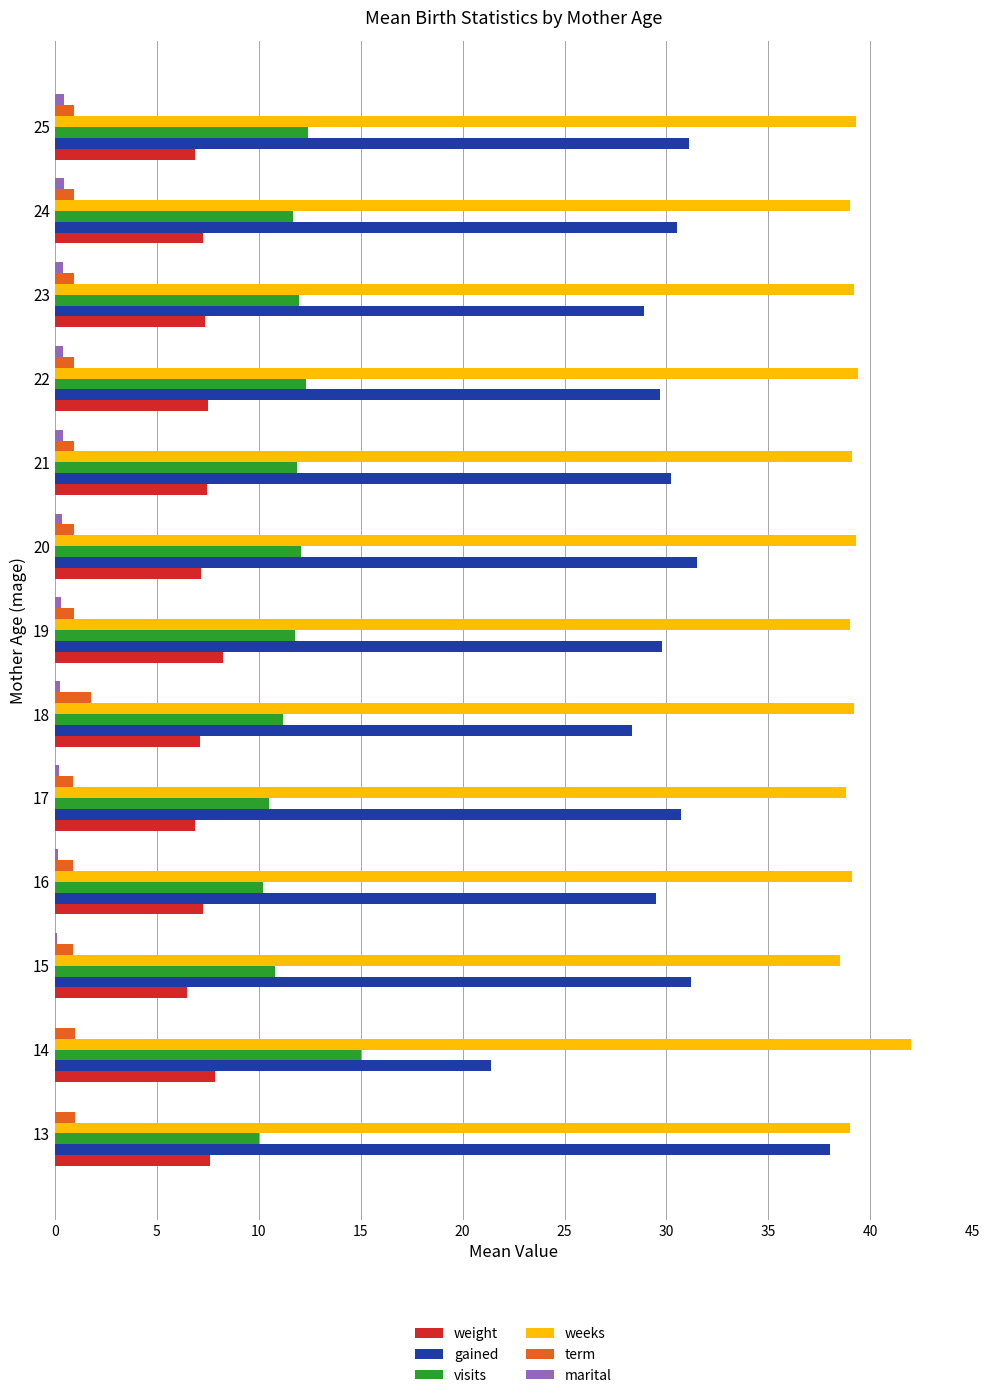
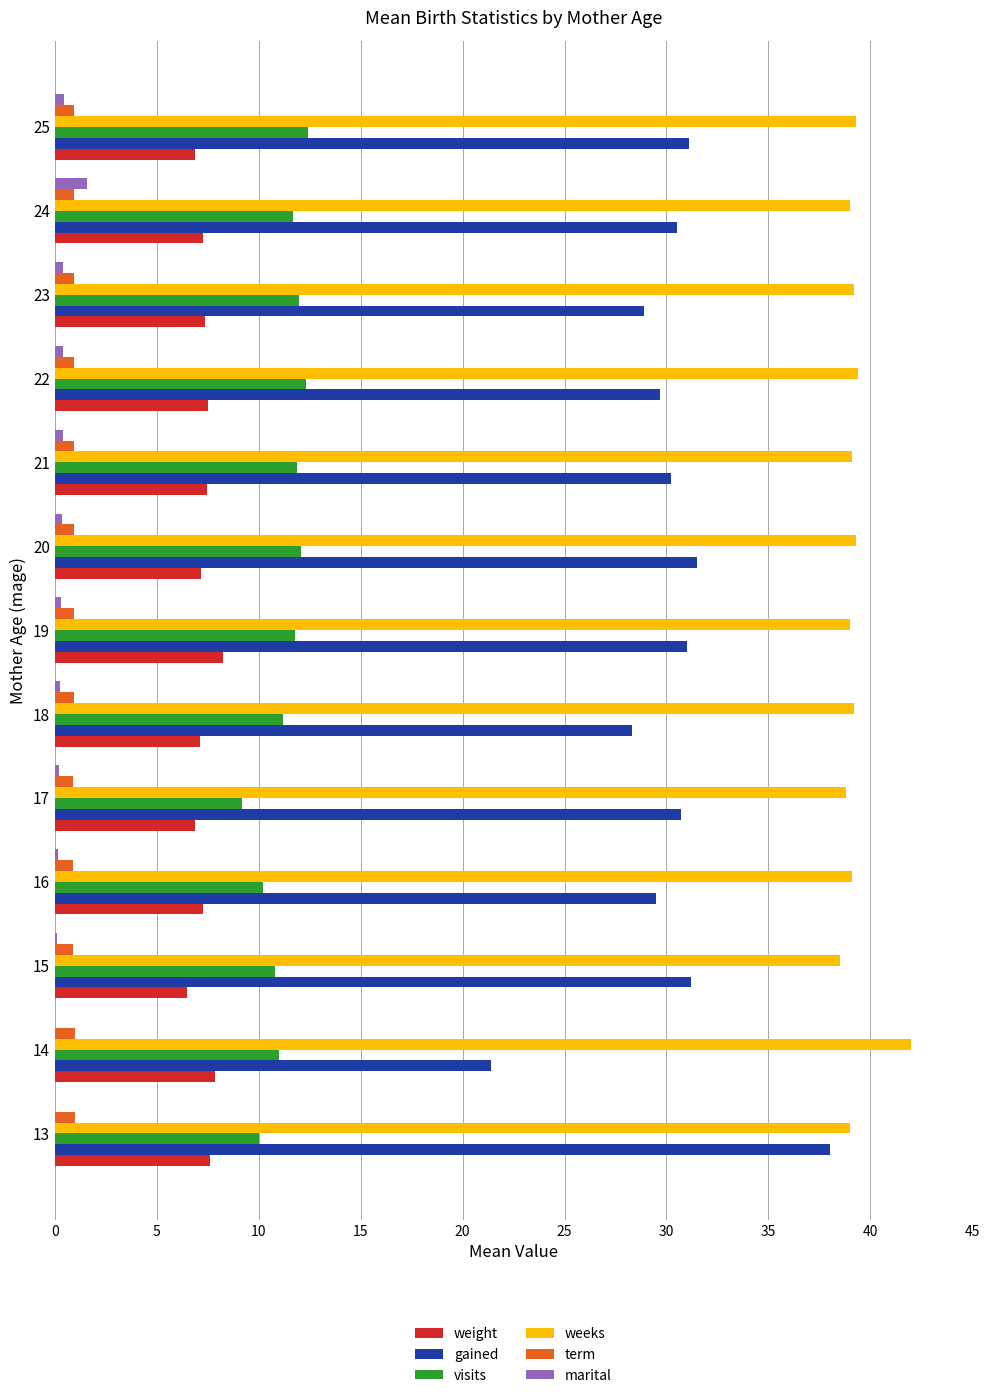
  {
    "weight": {
      "25": 6.9,
      "24": 7.3,
      "23": 7.4,
      "22": 7.5,
      "21": 7.5,
      "20": 7.2,
      "19": 8.3,
      "18": 7.1,
      "17": 6.9,
      "16": 7.3,
      "15": 6.5,
      "14": 7.9,
      "13": 7.6
    },
    "gained": {
      "25": 31.1,
      "24": 30.5,
      "23": 28.9,
      "22": 29.7,
      "21": 30.2,
      "20": 31.5,
-     "19": 29.8,
+     "19": 31.0,
      "18": 28.3,
      "17": 30.7,
      "16": 29.5,
      "15": 31.2,
      "14": 21.4,
      "13": 38.0
    },
    "visits": {
      "25": 12.4,
      "24": 11.7,
      "23": 12.0,
      "22": 12.3,
      "21": 11.9,
      "20": 12.1,
      "19": 11.8,
      "18": 11.2,
-     "17": 10.5,
+     "17": 9.2,
      "16": 10.2,
      "15": 10.8,
-     "14": 15,
+     "14": 11,
      "13": 10.0
    },
    "weeks": {
      "25": 39.3,
      "24": 39.0,
      "23": 39.2,
      "22": 39.4,
      "21": 39.1,
      "20": 39.3,
      "19": 39.0,
      "18": 39.2,
      "17": 38.8,
      "16": 39.1,
      "15": 38.5,
      "14": 42.0,
      "13": 39.0
    },
    "term": {
      "25": 0.9,
      "24": 0.9,
      "23": 0.9,
      "22": 1.0,
      "21": 0.9,
      "20": 0.9,
      "19": 0.9,
-     "18": 1.8,
+     "18": 0.9,
      "17": 0.9,
      "16": 0.9,
      "15": 0.9,
      "14": 1.0,
      "13": 1.0
    },
    "marital": {
      "25": 0.5,
-     "24": 0.4,
+     "24": 1.6,
      "23": 0.4,
      "22": 0.4,
      "21": 0.4,
      "20": 0.4,
      "19": 0.3,
      "18": 0.3,
      "17": 0.2,
      "16": 0.2,
      "14": 0.0,
      "13": 0.0
    }
  }
